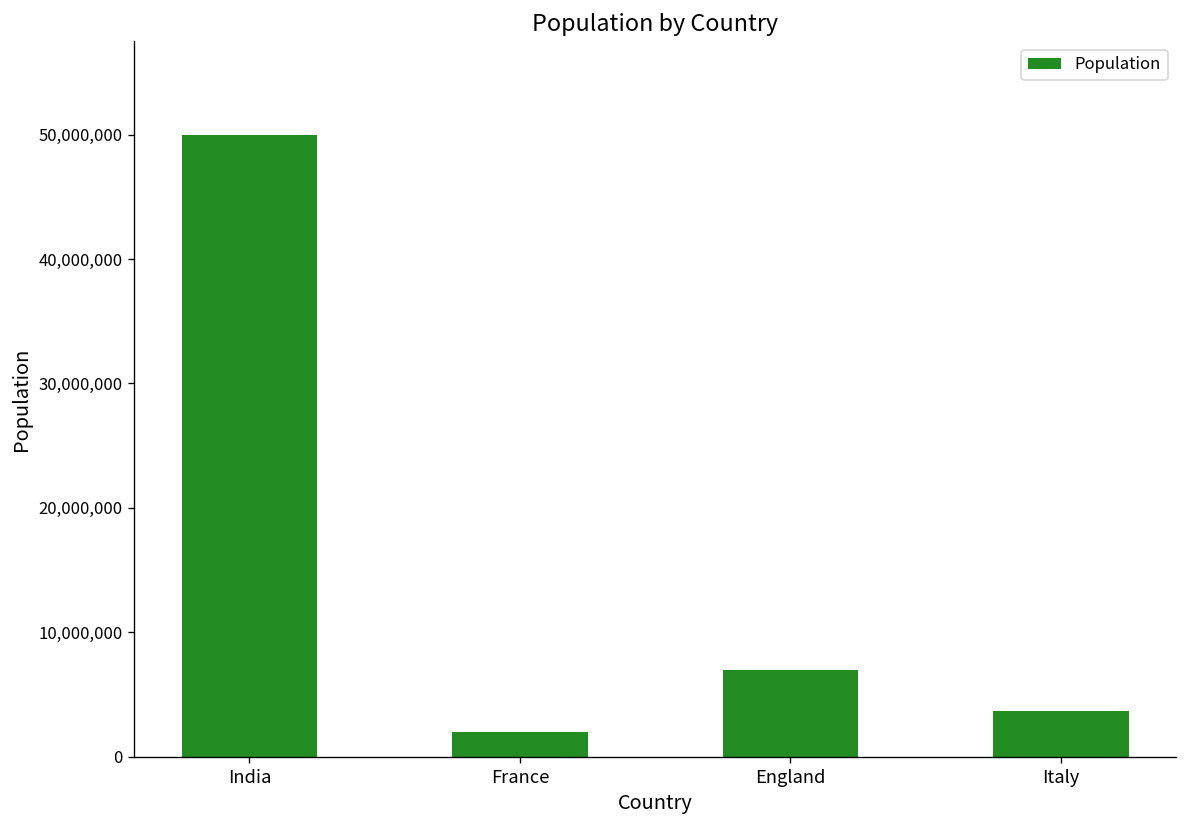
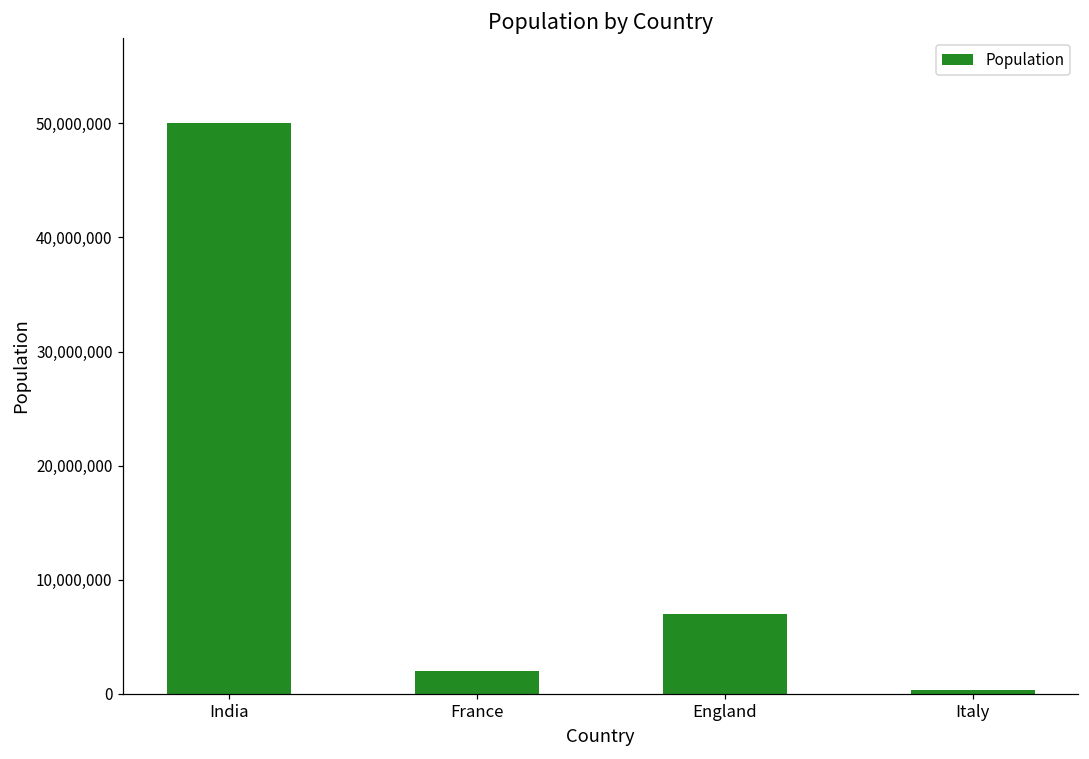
  {
    "India": "50,000,000",
    "France": "2,000,000",
    "England": "7,000,000",
-   "Italy": "3,700,000"
+   "Italy": "300,000"
  }
